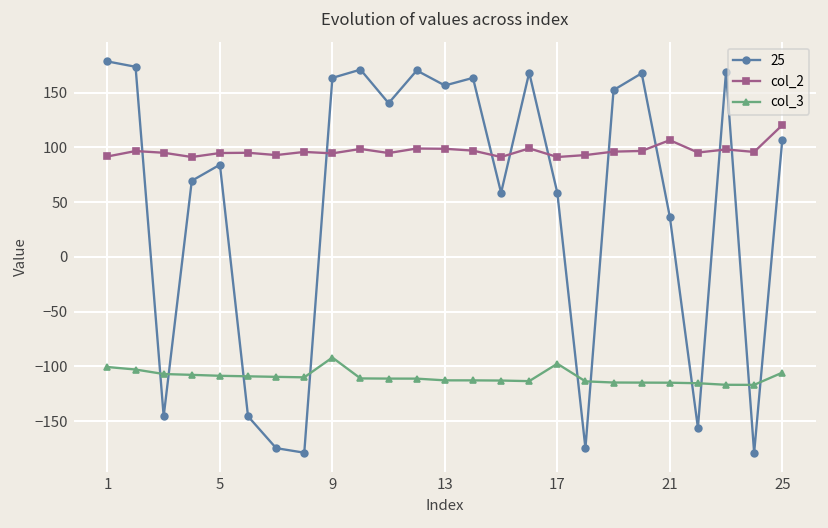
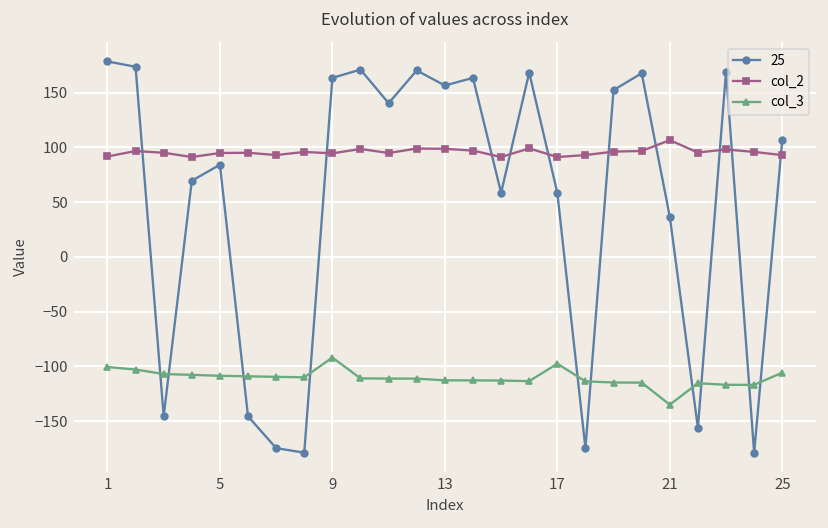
  {
    "25": {
      "1": 180,
      "5": 80,
      "9": 160,
      "13": 160,
      "17": 60,
      "21": 40,
      "25": 110
    },
    "col_2": {
      "1": 90,
      "5": 90,
      "9": 90,
      "13": 100,
      "17": 90,
      "21": 110,
-     "25": 120
+     "25": 90
    },
    "col_3": {
      "1": -100,
      "5": -110,
      "9": -90,
      "13": -110,
      "17": -100,
-     "21": -110,
+     "21": -140,
      "25": -110
    }
  }
